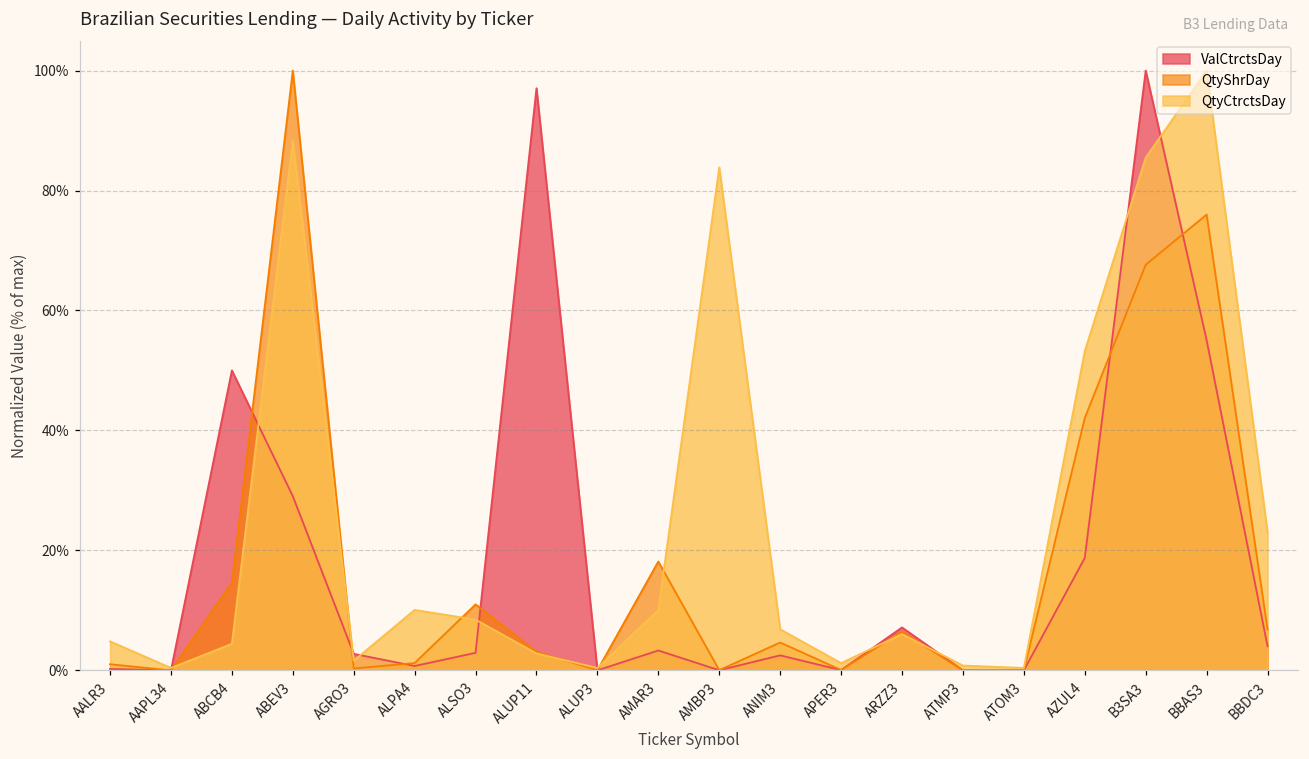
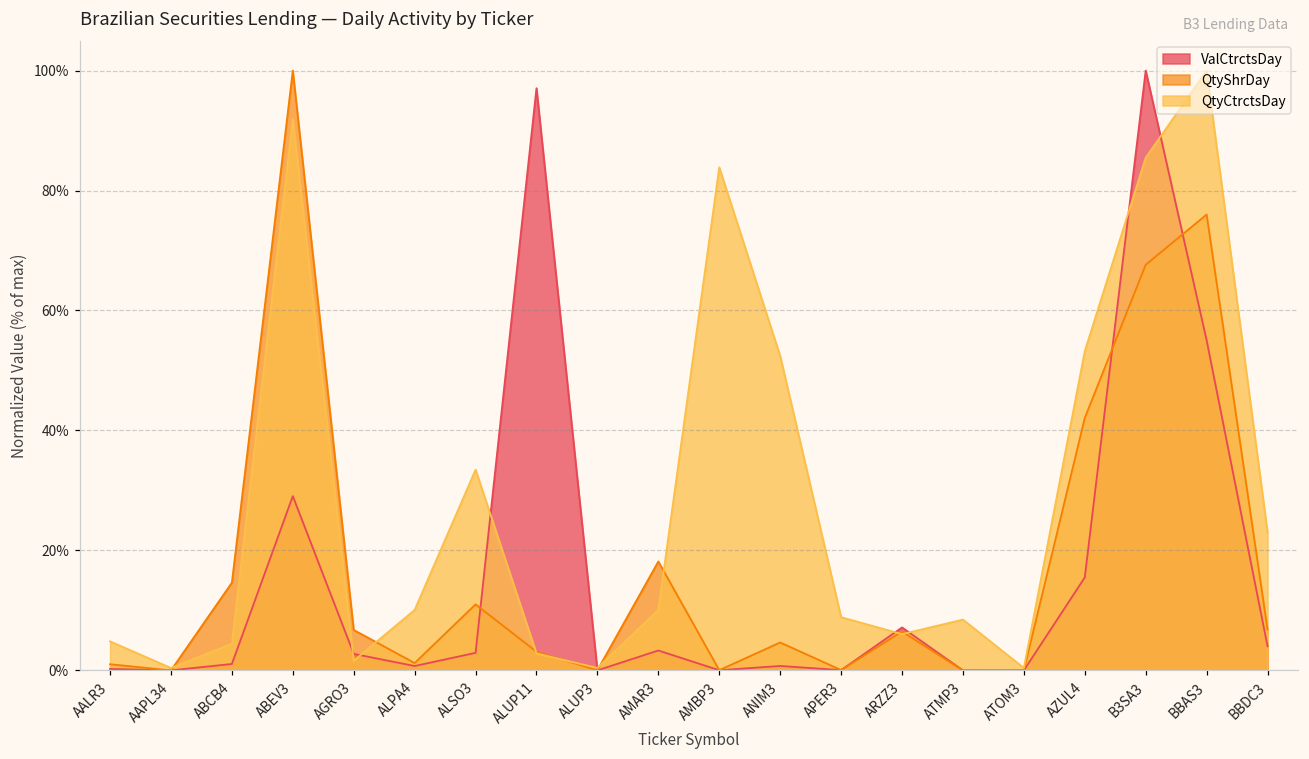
  {
    "ValCtrctsDay": {
      "AALR3": "0%",
-     "ABCB4": "50%",
+     "ABCB4": "1%",
      "ABEV3": "29%",
      "AGRO3": "3%",
      "ALPA4": "1%",
      "ALSO3": "3%",
      "ALUP11": "97%",
      "AMAR3": "3%",
-     "ANIM3": "3%",
+     "ANIM3": "1%",
      "ARZZ3": "7%",
-     "AZUL4": "19%",
+     "AZUL4": "15%",
      "B3SA3": "100%",
      "BBAS3": "55%",
      "BBDC3": "4%"
    },
    "QtyShrDay": {
      "AALR3": "1%",
      "ABCB4": "15%",
      "ABEV3": "100%",
-     "AGRO3": "0%",
+     "AGRO3": "7%",
      "ALPA4": "1%",
      "ALSO3": "11%",
      "AMAR3": "18%",
      "ANIM3": "5%",
      "AZUL4": "42%",
      "B3SA3": "68%",
      "BBAS3": "76%",
      "BBDC3": "7%"
    },
    "QtyCtrctsDay": {
      "AALR3": "5%",
      "ABCB4": "4%",
-     "ABEV3": "88%",
+     "ABEV3": "92%",
      "AGRO3": "2%",
      "ALPA4": "10%",
-     "ALSO3": "8%",
+     "ALSO3": "33%",
      "AMAR3": "10%",
      "AMBP3": "84%",
-     "ANIM3": "7%",
-     "APER3": "1%",
-     "ATMP3": "1%",
+     "ANIM3": "52%",
+     "APER3": "9%",
+     "ATMP3": "8%",
      "AZUL4": "53%",
      "B3SA3": "85%",
      "BBDC3": "23%"
    }
  }
